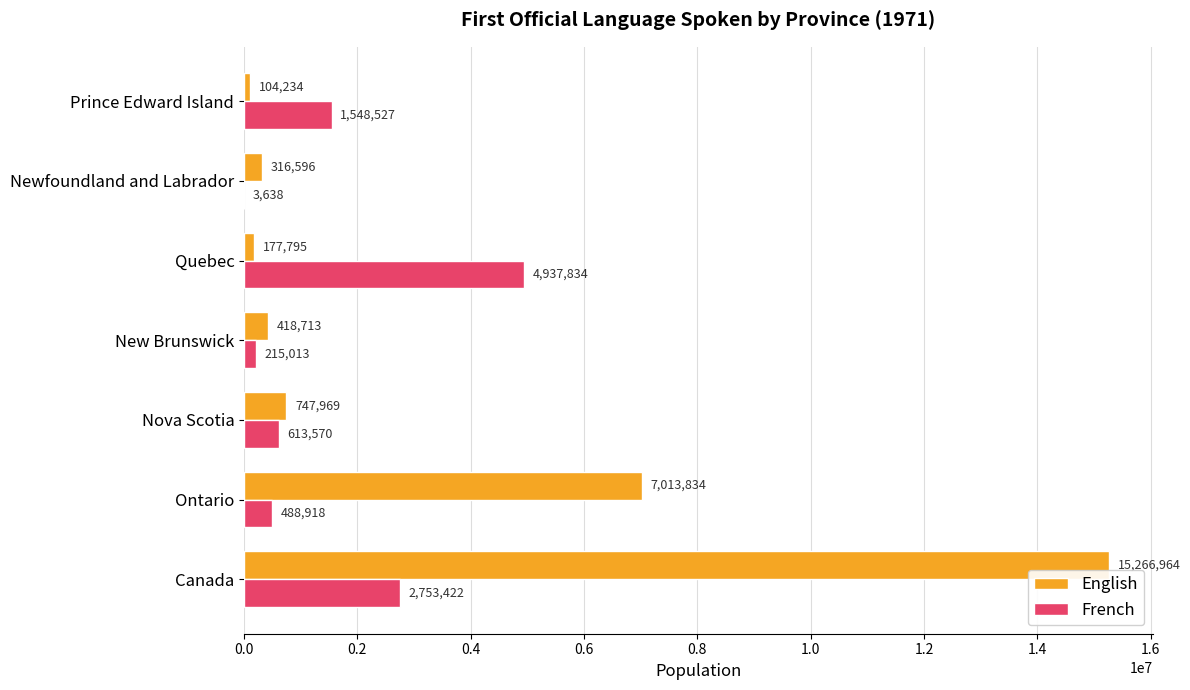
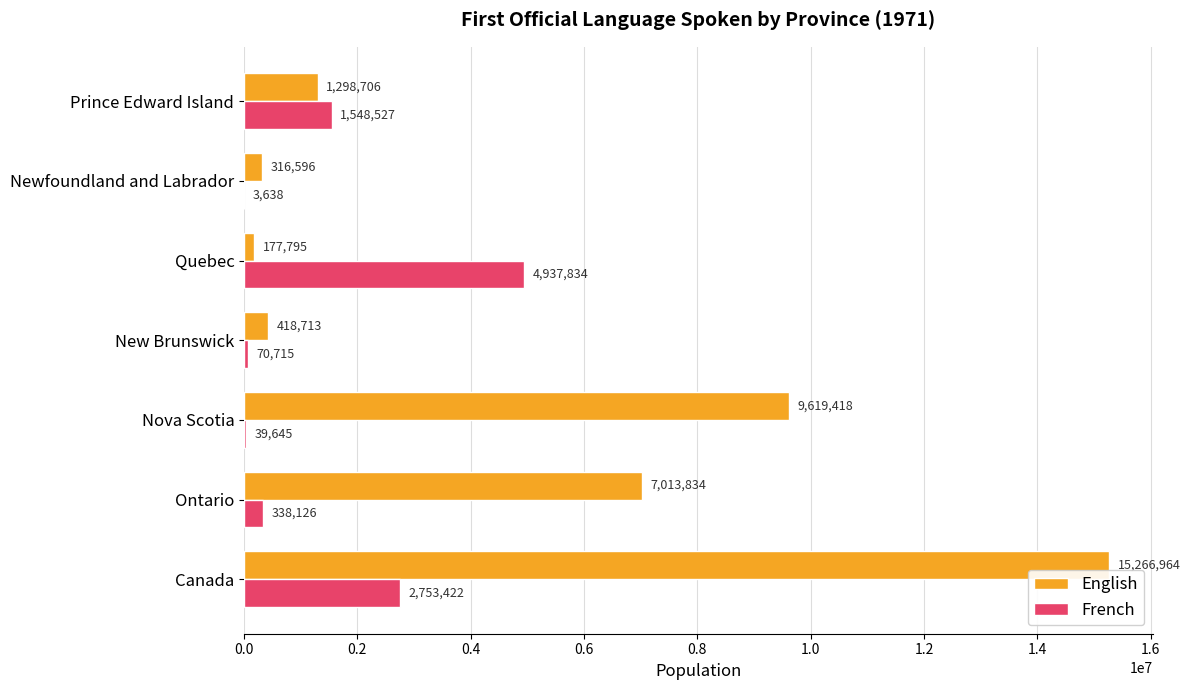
  {
    "English": {
-     "Prince Edward Island": "104,234",
+     "Prince Edward Island": "1,298,706",
      "Newfoundland and Labrador": "316,596",
      "Quebec": "177,795",
      "New Brunswick": "418,713",
-     "Nova Scotia": "747,969",
+     "Nova Scotia": "9,619,418",
      "Ontario": "7,013,834"
    },
    "French": {
      "Prince Edward Island": "1,548,527",
      "Newfoundland and Labrador": "3,638",
      "Quebec": "4,937,834",
-     "New Brunswick": "215,013",
-     "Nova Scotia": "613,570",
-     "Ontario": "488,918",
+     "New Brunswick": "70,715",
+     "Nova Scotia": "39,645",
+     "Ontario": "338,126",
      "Canada": "2,753,422"
    }
  }
